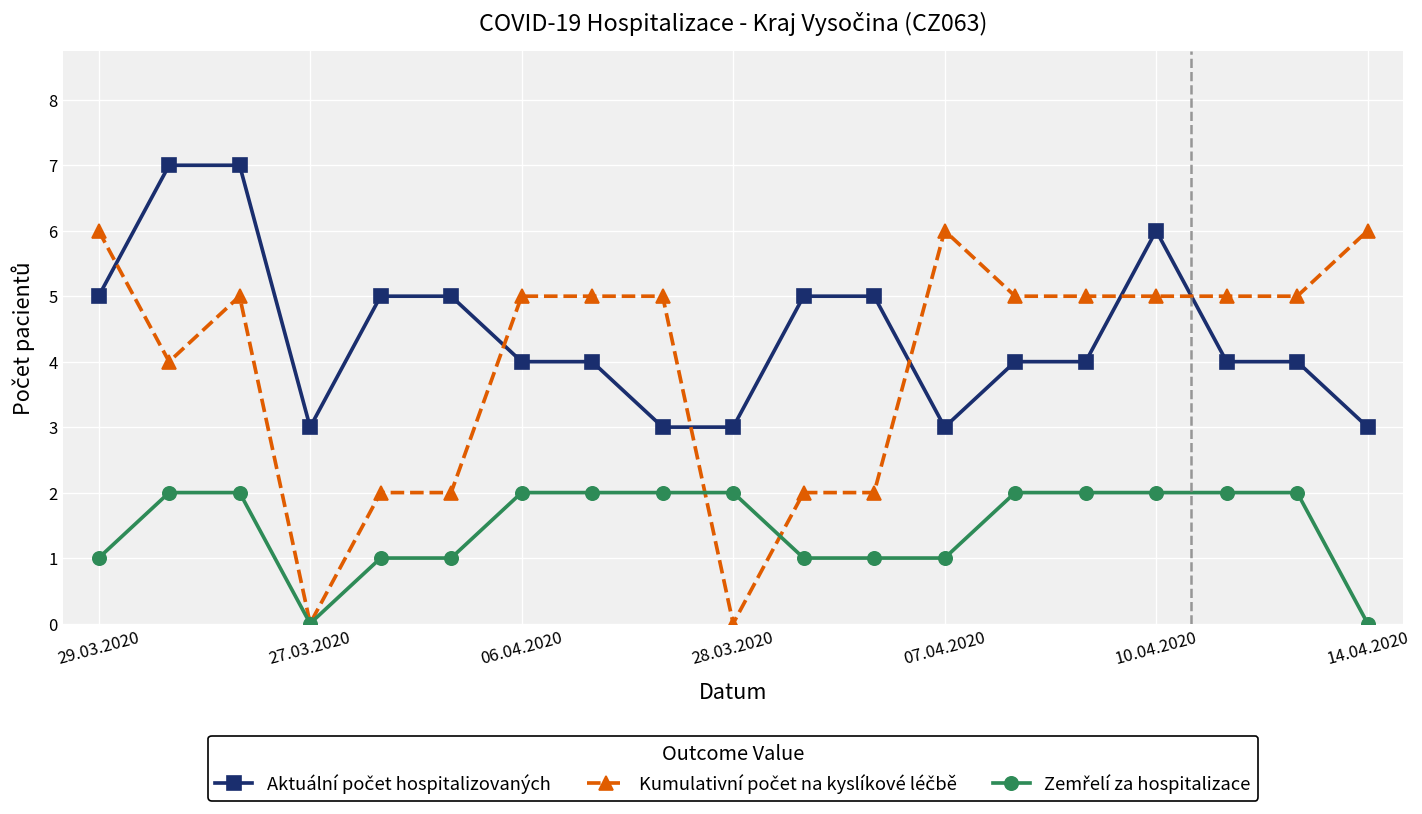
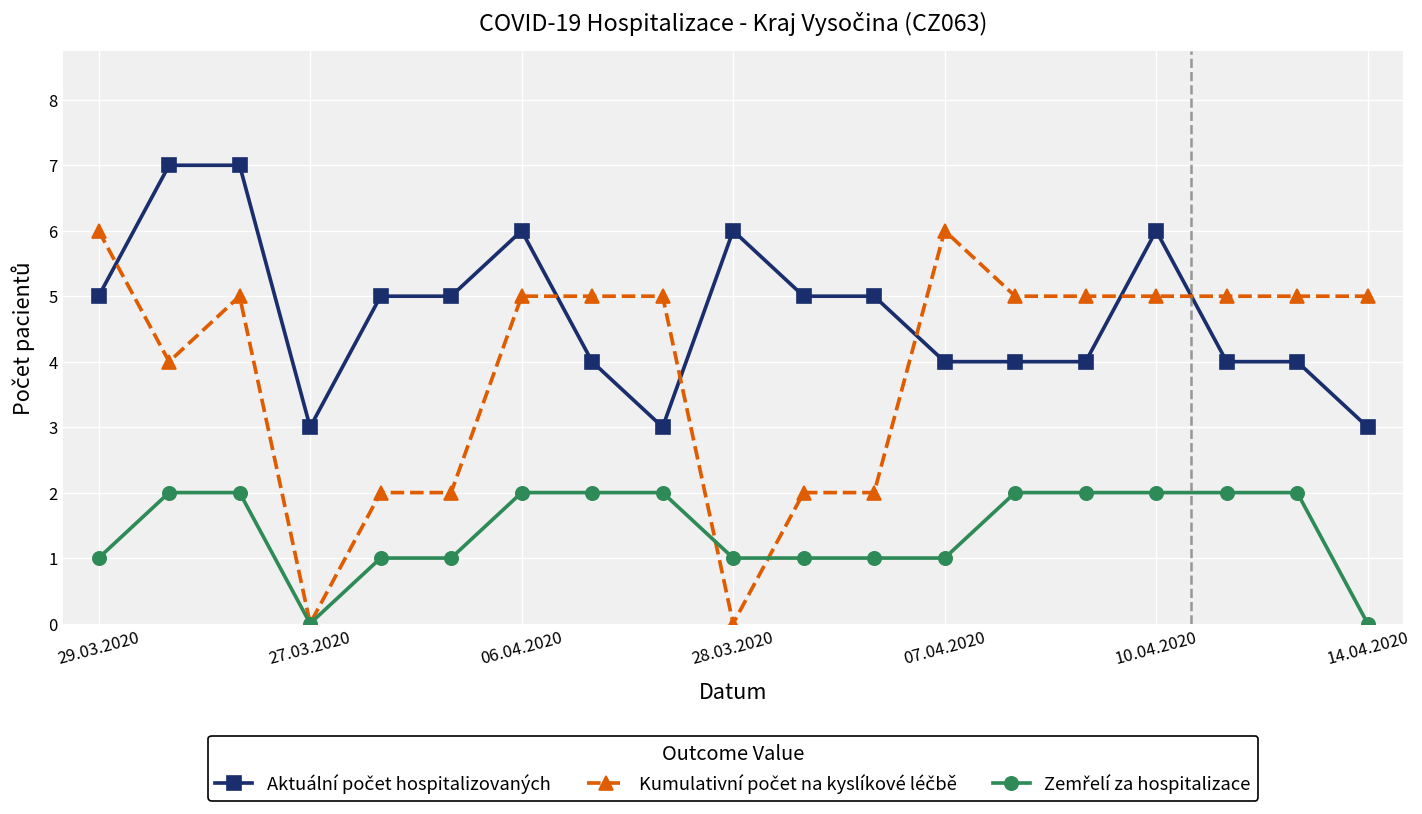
  {
    "Aktuální počet hospitalizovaných": {
      "29.03.2020": 5,
      "27.03.2020": 3,
-     "06.04.2020": 4,
-     "28.03.2020": 3,
-     "07.04.2020": 3,
+     "06.04.2020": 6,
+     "28.03.2020": 6,
+     "07.04.2020": 4,
      "10.04.2020": 6,
      "14.04.2020": 3
    },
    "Kumulativní počet na kyslíkové léčbě": {
      "29.03.2020": 6,
      "06.04.2020": 5,
      "28.03.2020": 0,
      "07.04.2020": 6,
      "10.04.2020": 5,
-     "14.04.2020": 6
+     "14.04.2020": 5
    },
    "Zemřelí za hospitalizace": {
      "29.03.2020": 1,
      "06.04.2020": 2,
-     "28.03.2020": 2,
+     "28.03.2020": 1,
      "07.04.2020": 1,
      "10.04.2020": 2,
      "14.04.2020": 0
    }
  }
